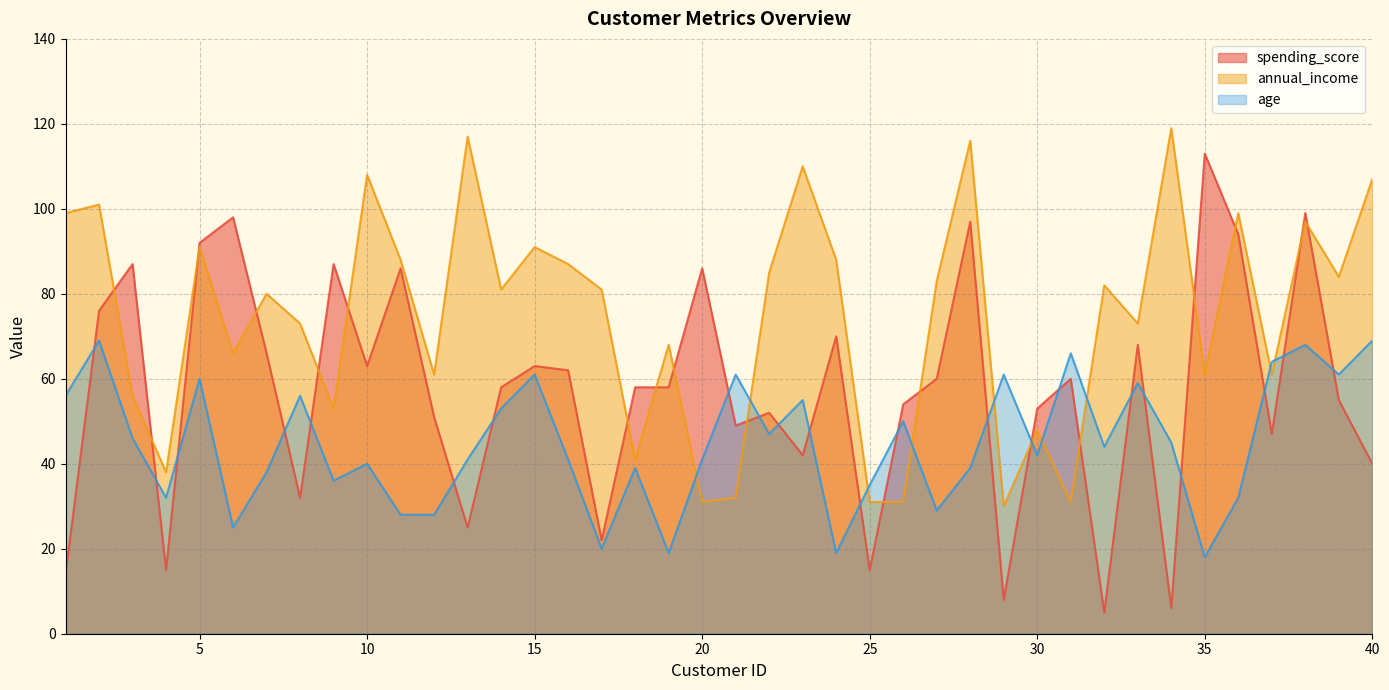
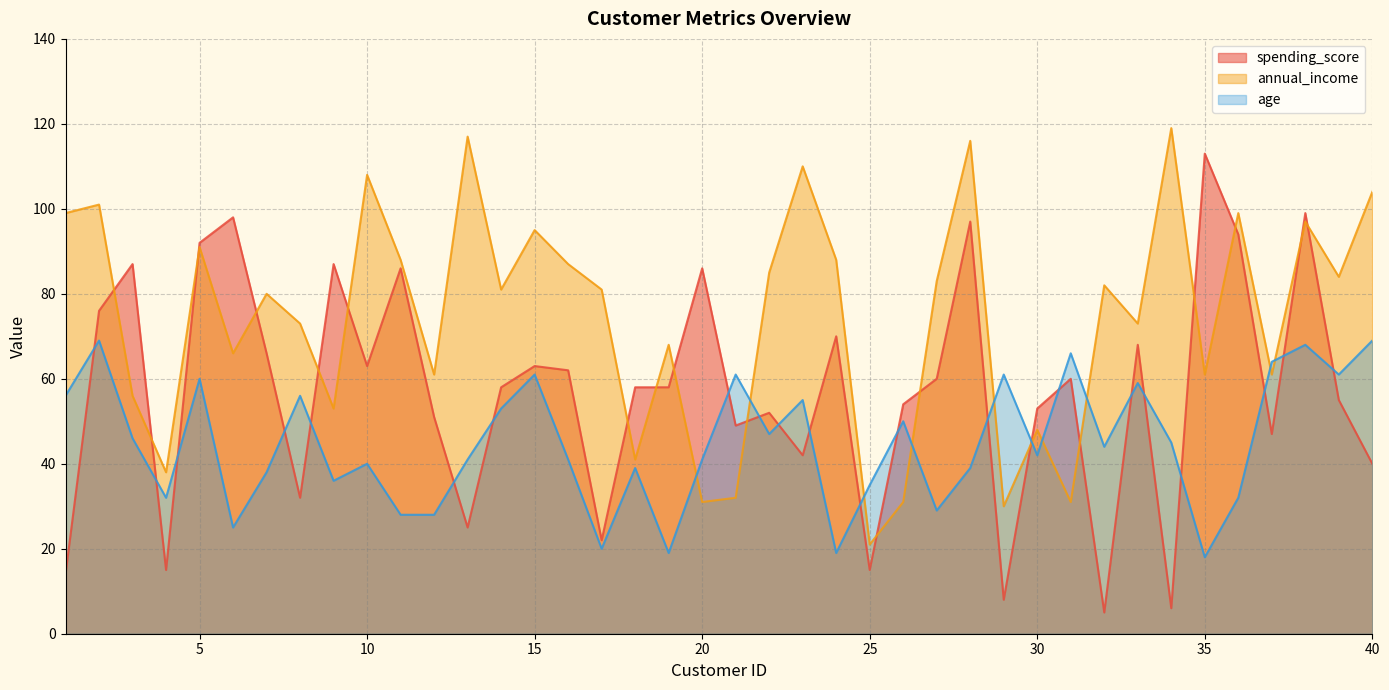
  {
    "spending_score": {
      "5": 92,
      "10": 63,
      "15": 63,
      "20": 86,
      "25": 15,
      "30": 53,
      "35": 113,
      "40": 40
    },
    "annual_income": {
      "5": 91,
      "10": 108,
-     "15": 91,
+     "15": 95,
      "20": 31,
-     "25": 31,
+     "25": 21,
      "30": 48,
      "35": 61,
-     "40": 107
+     "40": 104
    },
    "age": {
      "5": 60,
      "10": 40,
      "15": 61,
      "20": 41,
      "25": 35,
      "30": 42,
      "35": 18,
      "40": 69
    }
  }
